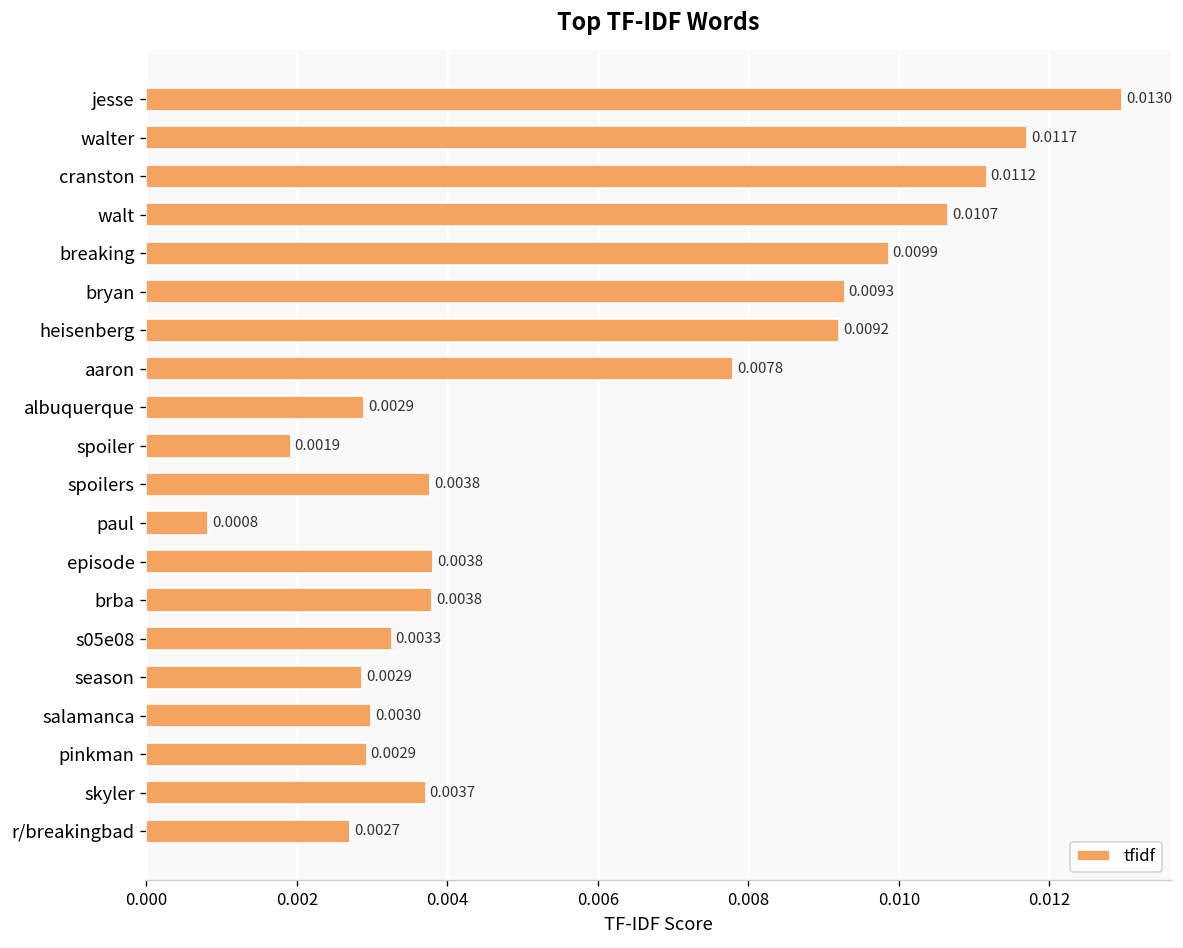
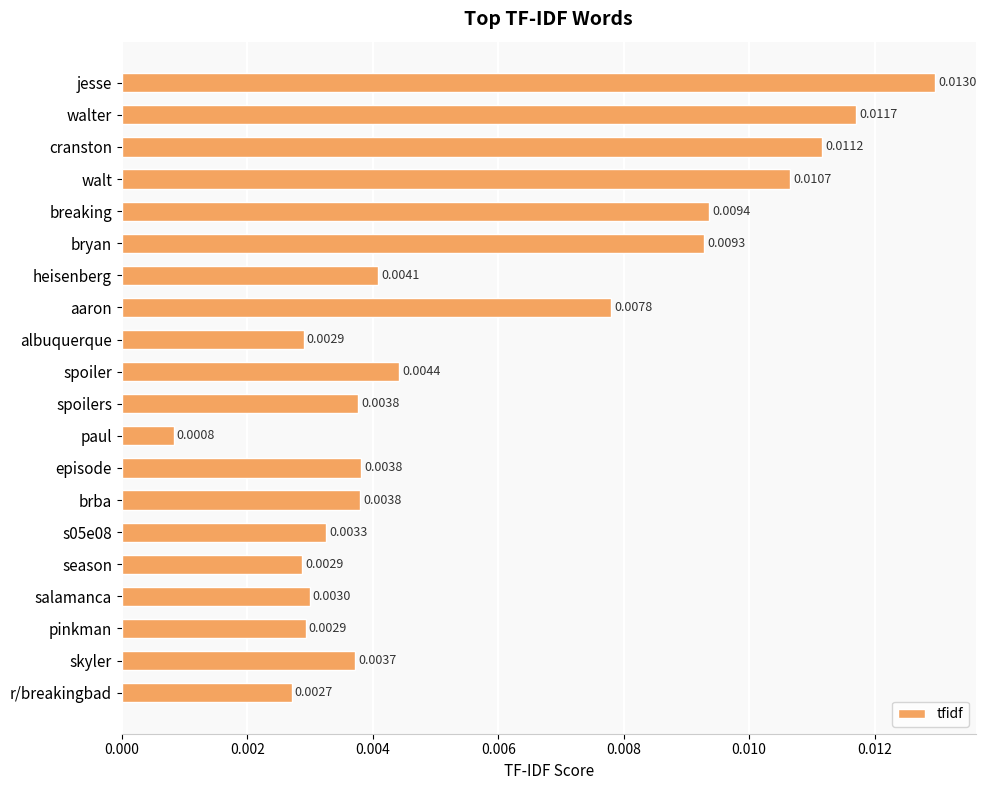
  {
    "jesse": 0.0130,
    "walter": 0.0117,
    "cranston": 0.0112,
    "walt": 0.0107,
-   "breaking": 0.0099,
+   "breaking": 0.0094,
    "bryan": 0.0093,
-   "heisenberg": 0.0092,
+   "heisenberg": 0.0041,
    "aaron": 0.0078,
    "albuquerque": 0.0029,
-   "spoiler": 0.0019,
+   "spoiler": 0.0044,
    "spoilers": 0.0038,
    "paul": 0.0008,
    "episode": 0.0038,
    "brba": 0.0038,
    "s05e08": 0.0033,
    "season": 0.0029,
    "salamanca": 0.0030,
    "pinkman": 0.0029,
    "skyler": 0.0037,
    "r/breakingbad": 0.0027
  }
